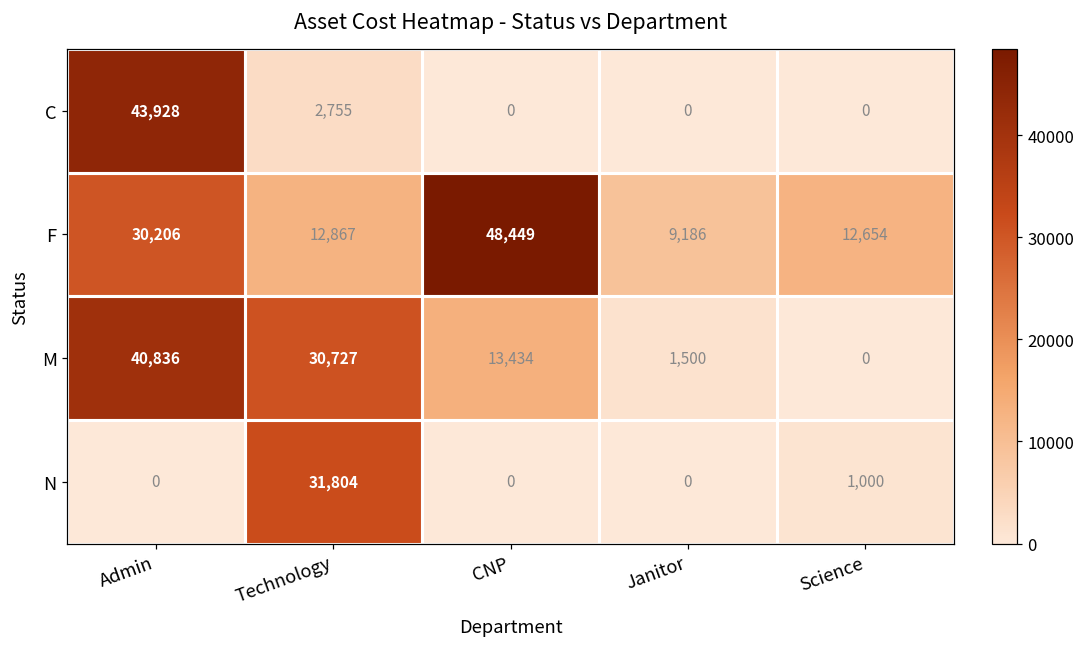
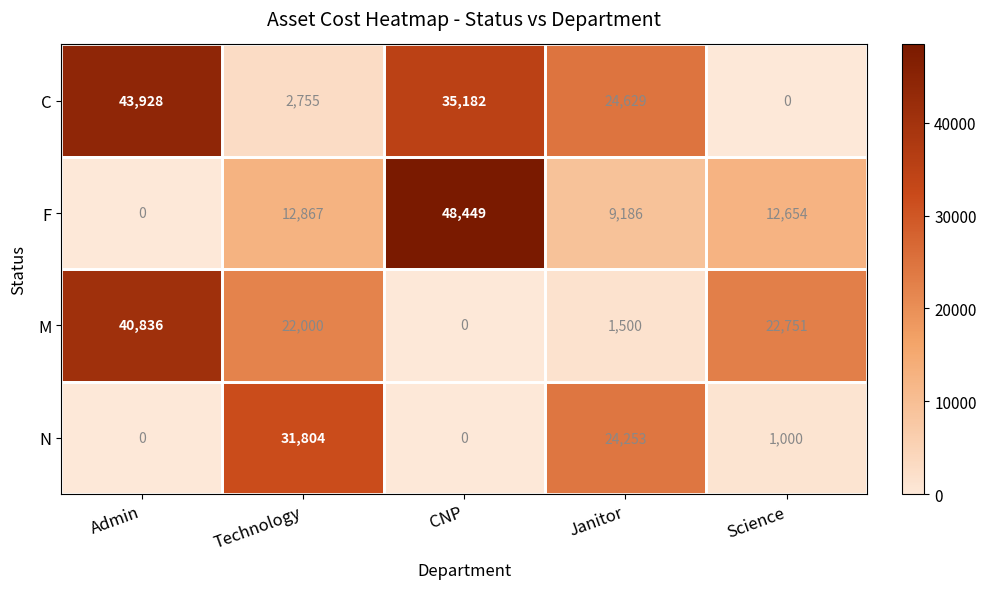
  {
    "C": {
      "Admin": "43,928",
      "Technology": "2,755",
-     "CNP": "0",
-     "Janitor": "0",
+     "CNP": "35,182",
+     "Janitor": "24,629",
      "Science": "0"
    },
    "F": {
-     "Admin": "30,206",
+     "Admin": "0",
      "Technology": "12,867",
      "CNP": "48,449",
      "Janitor": "9,186",
      "Science": "12,654"
    },
    "M": {
      "Admin": "40,836",
-     "Technology": "30,727",
-     "CNP": "13,434",
+     "Technology": "22,000",
+     "CNP": "0",
      "Janitor": "1,500",
-     "Science": "0"
+     "Science": "22,751"
    },
    "N": {
      "Admin": "0",
      "Technology": "31,804",
      "CNP": "0",
-     "Janitor": "0",
+     "Janitor": "24,253",
      "Science": "1,000"
    }
  }
